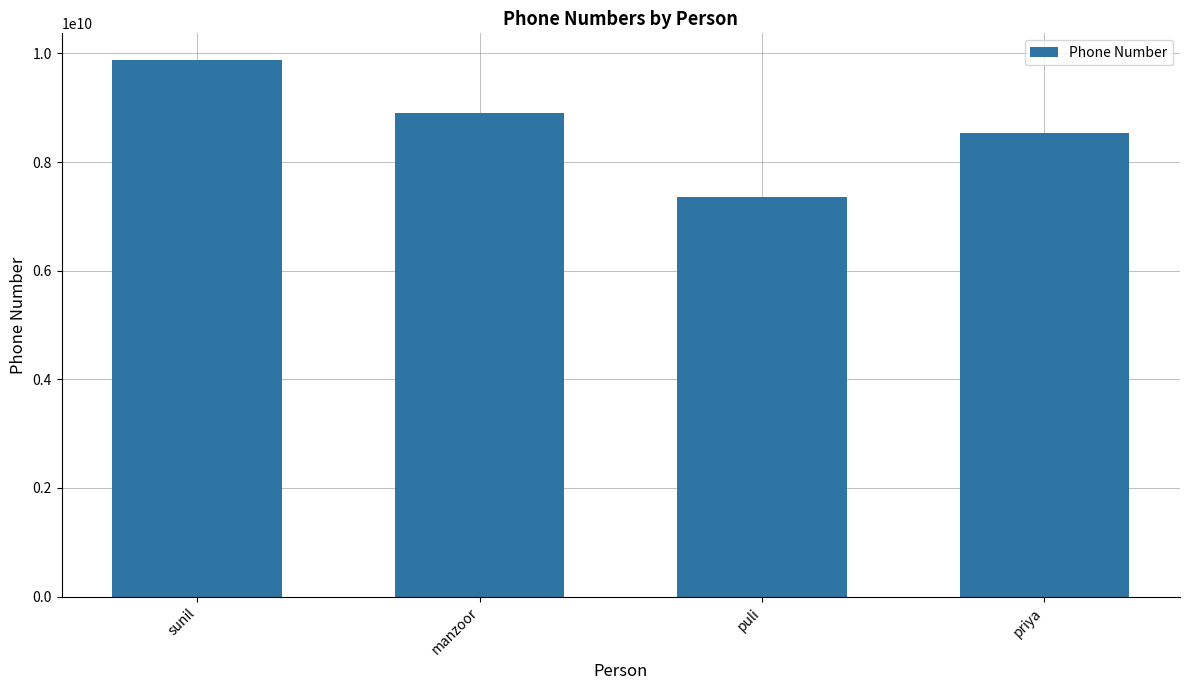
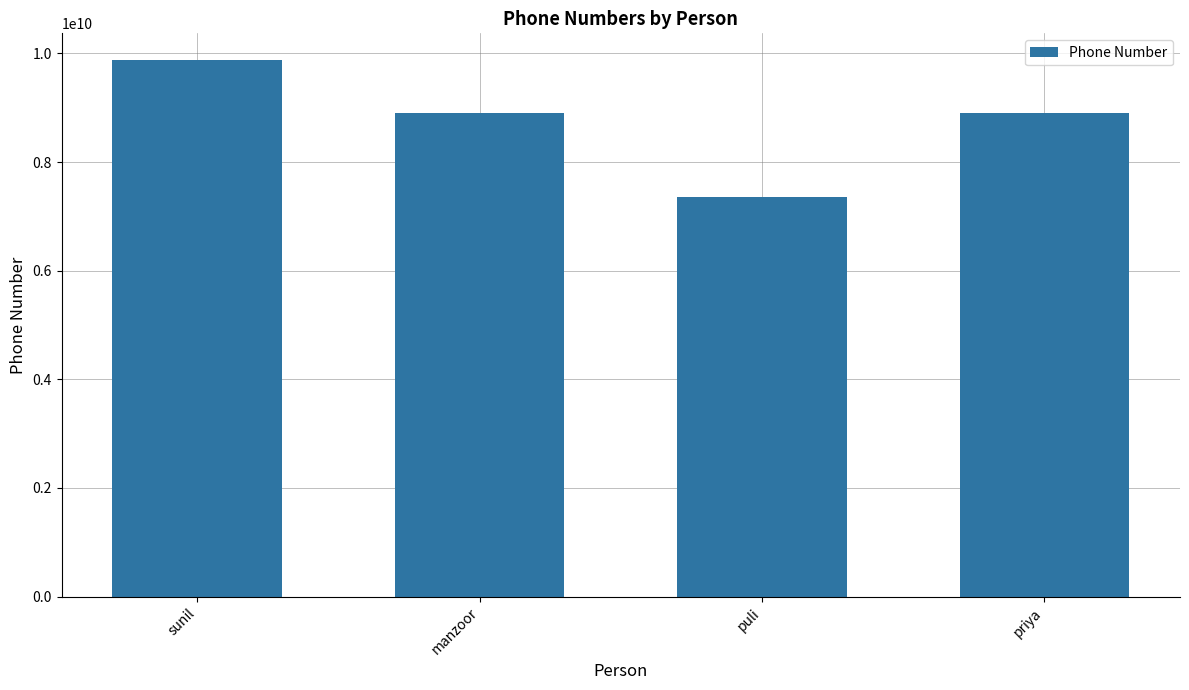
  {
    "sunil": 9900000000,
    "manzoor": 8900000000,
    "puli": 7400000000,
-   "priya": 8500000000
+   "priya": 8900000000
  }
